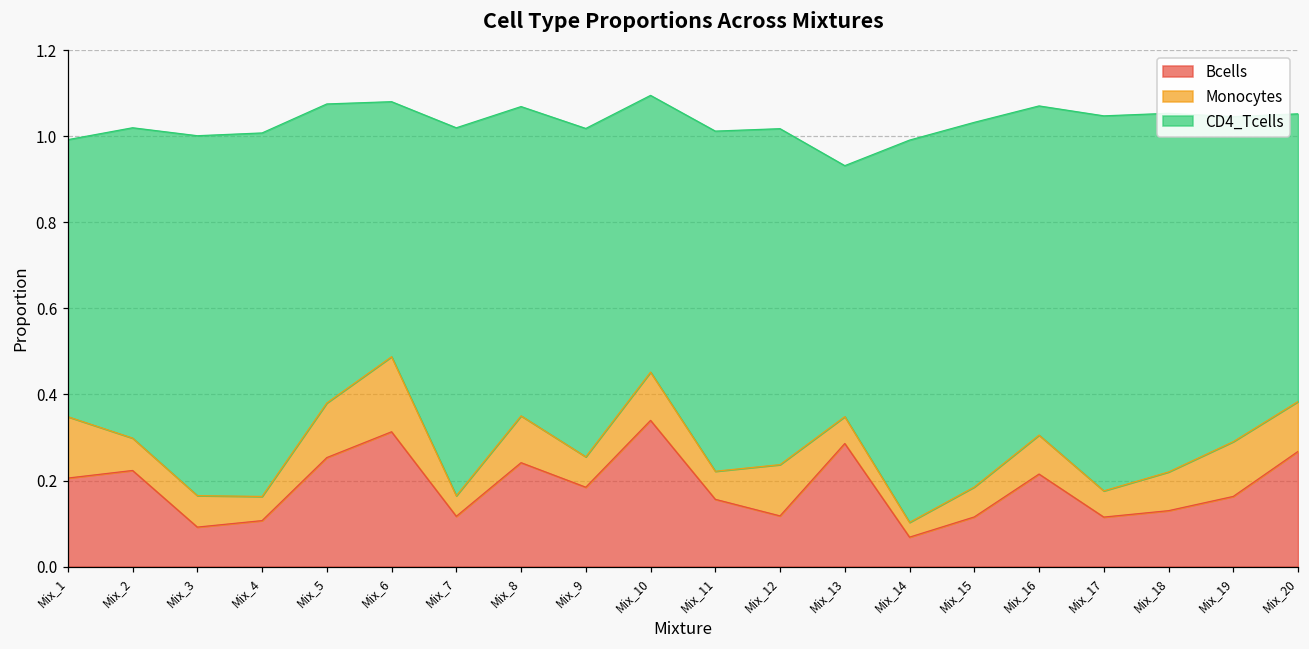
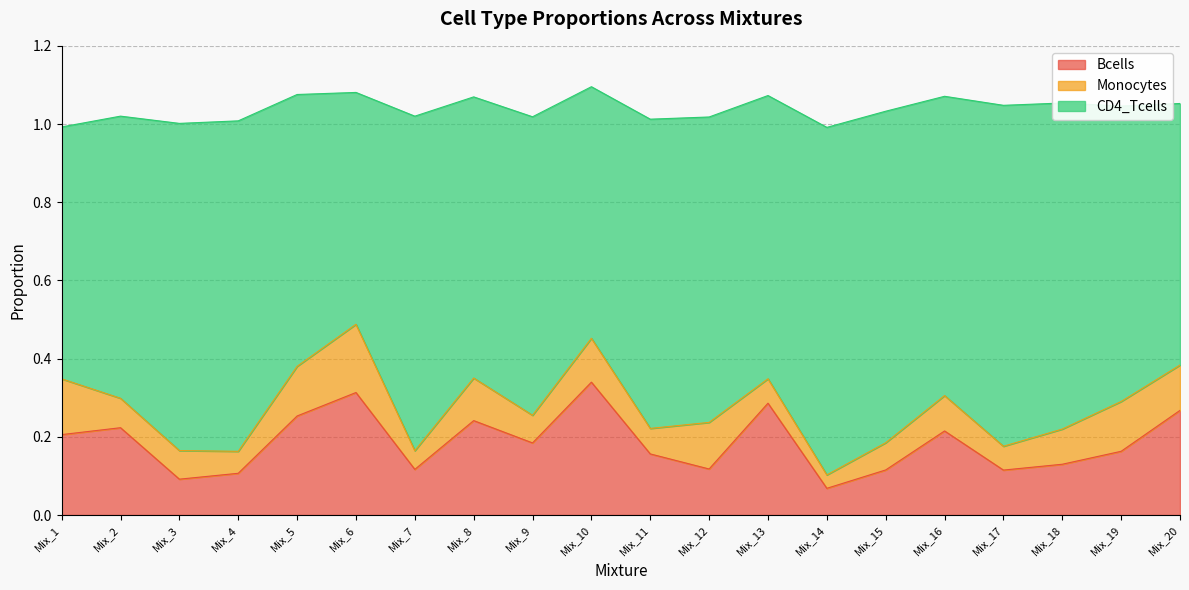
  {
    "Bcells": {
      "Mix_1": 0.21,
      "Mix_2": 0.22,
      "Mix_3": 0.09,
      "Mix_4": 0.11,
      "Mix_5": 0.25,
      "Mix_6": 0.31,
      "Mix_7": 0.12,
      "Mix_8": 0.24,
      "Mix_9": 0.18,
      "Mix_10": 0.34,
      "Mix_11": 0.16,
      "Mix_12": 0.12,
      "Mix_13": 0.29,
      "Mix_14": 0.07,
      "Mix_15": 0.12,
      "Mix_16": 0.21,
      "Mix_17": 0.11,
      "Mix_18": 0.13,
      "Mix_19": 0.16,
      "Mix_20": 0.27
    },
    "Monocytes": {
      "Mix_1": 0.14,
      "Mix_2": 0.08,
      "Mix_3": 0.07,
      "Mix_4": 0.06,
      "Mix_5": 0.13,
      "Mix_6": 0.17,
      "Mix_7": 0.05,
      "Mix_8": 0.11,
      "Mix_9": 0.07,
      "Mix_10": 0.11,
      "Mix_11": 0.07,
      "Mix_12": 0.12,
      "Mix_13": 0.06,
      "Mix_14": 0.03,
      "Mix_15": 0.07,
      "Mix_16": 0.09,
      "Mix_17": 0.06,
      "Mix_18": 0.09,
      "Mix_19": 0.13,
      "Mix_20": 0.12
    },
    "CD4_Tcells": {
      "Mix_1": 0.64,
      "Mix_2": 0.72,
      "Mix_3": 0.84,
      "Mix_4": 0.85,
      "Mix_5": 0.70,
      "Mix_6": 0.59,
      "Mix_7": 0.86,
      "Mix_8": 0.72,
      "Mix_9": 0.76,
      "Mix_10": 0.64,
      "Mix_11": 0.79,
      "Mix_12": 0.78,
-     "Mix_13": 0.58,
+     "Mix_13": 0.72,
      "Mix_14": 0.89,
      "Mix_15": 0.85,
      "Mix_16": 0.77,
      "Mix_17": 0.87,
      "Mix_20": 0.67
    }
  }
